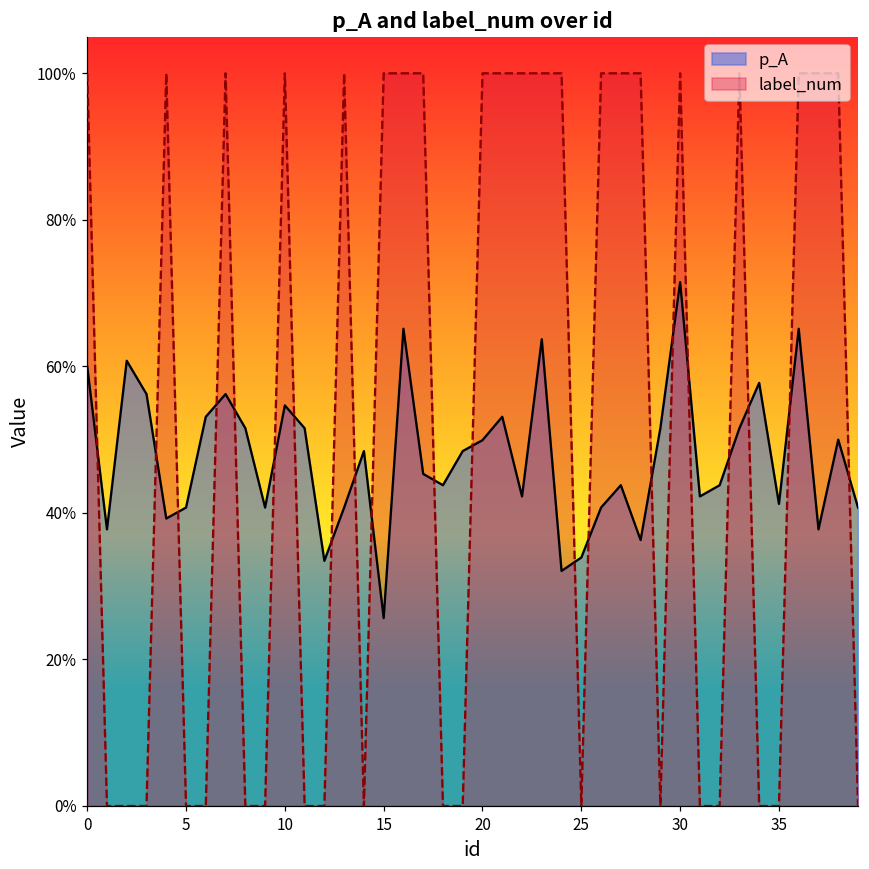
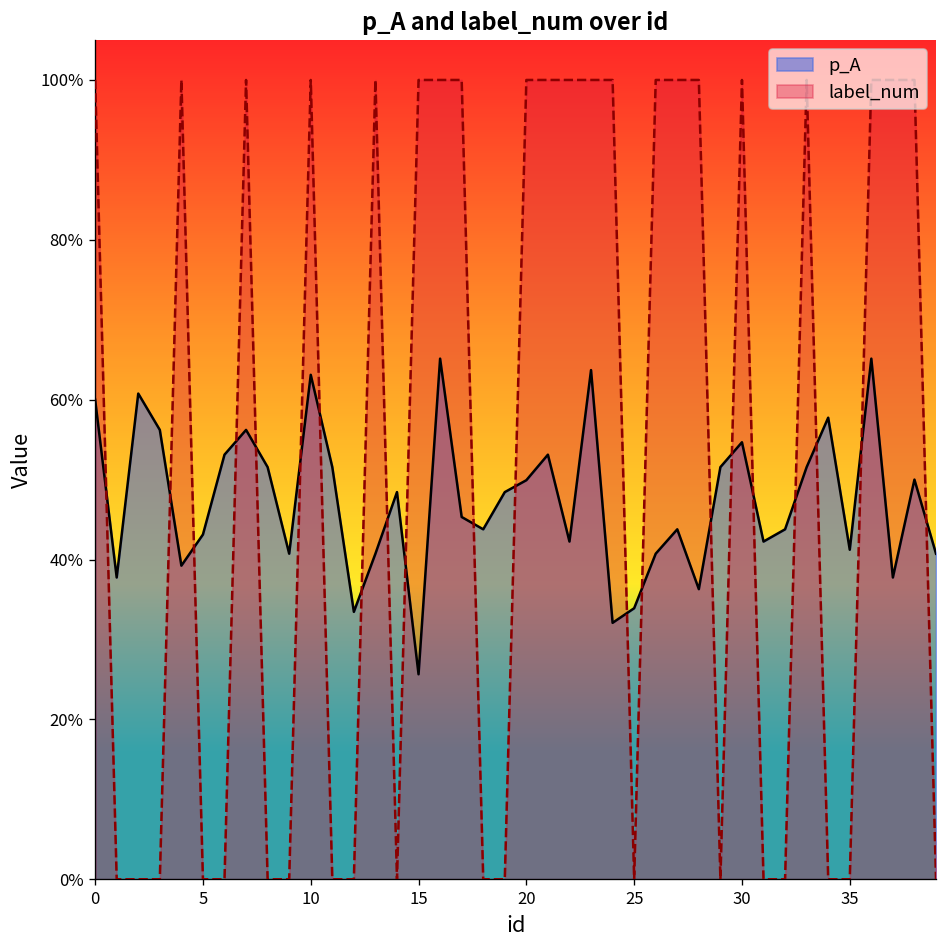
  {
    "p_A": {
      "0": "60%",
-     "5": "41%",
-     "10": "55%",
+     "5": "43%",
+     "10": "63%",
      "15": "26%",
      "20": "50%",
      "25": "34%",
-     "30": "72%",
+     "30": "55%",
      "35": "41%"
    },
    "label_num": {
      "0": "100%",
      "5": "0%",
      "10": "100%",
      "15": "100%",
      "20": "100%",
      "25": "0%",
      "30": "100%",
      "35": "0%"
    }
  }
